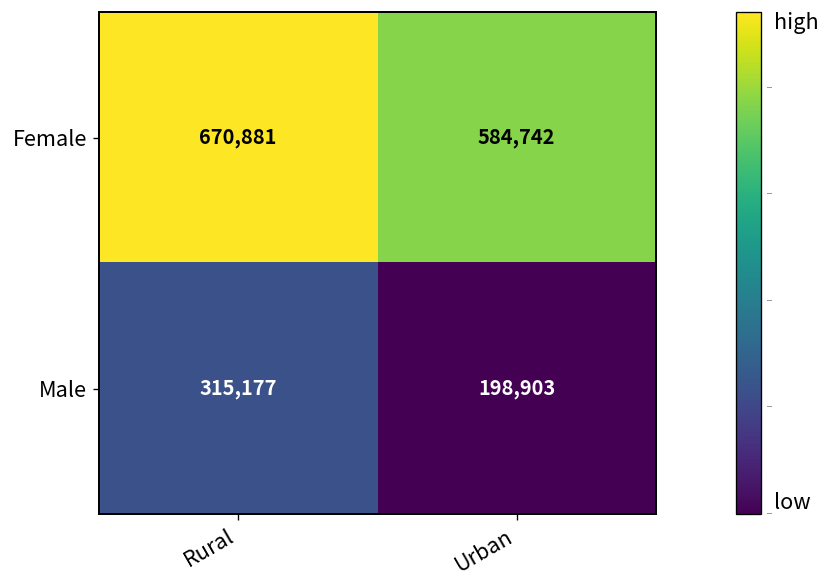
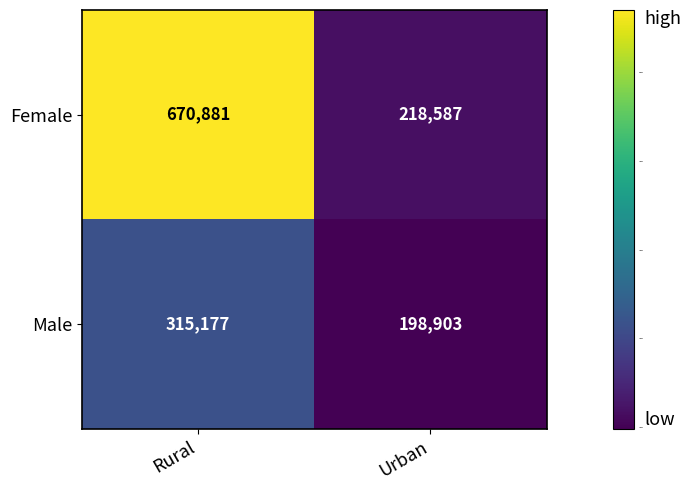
  {
    "Female": {
      "Rural": "670,881",
-     "Urban": "584,742"
+     "Urban": "218,587"
    },
    "Male": {
      "Rural": "315,177",
      "Urban": "198,903"
    }
  }
